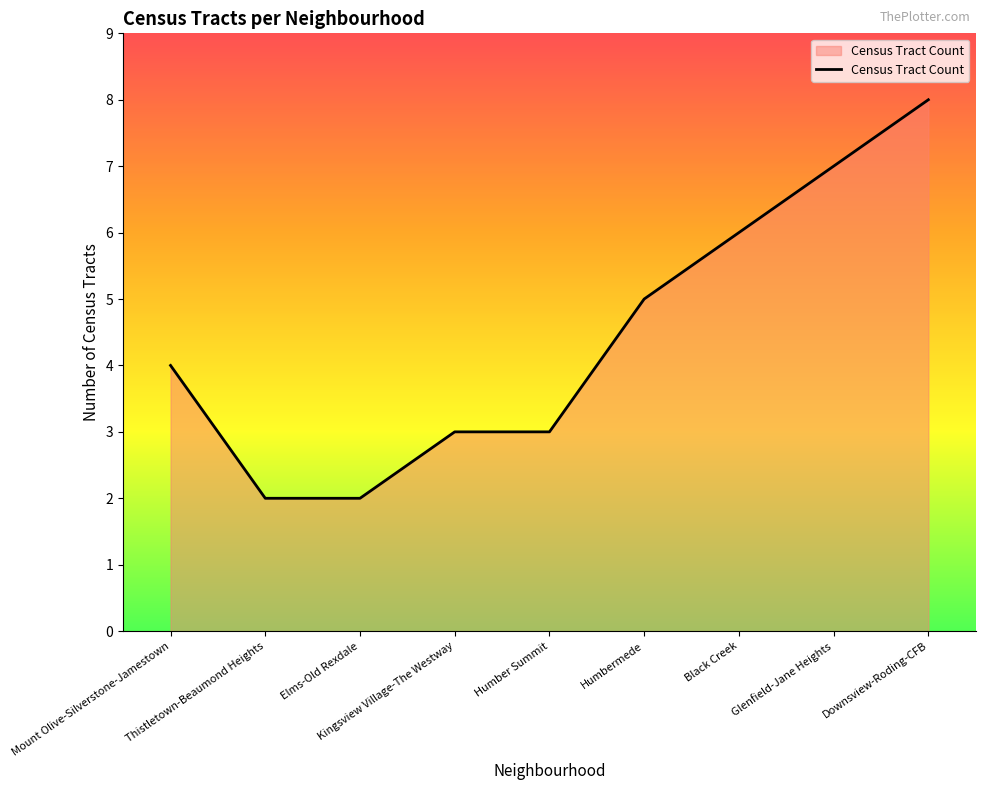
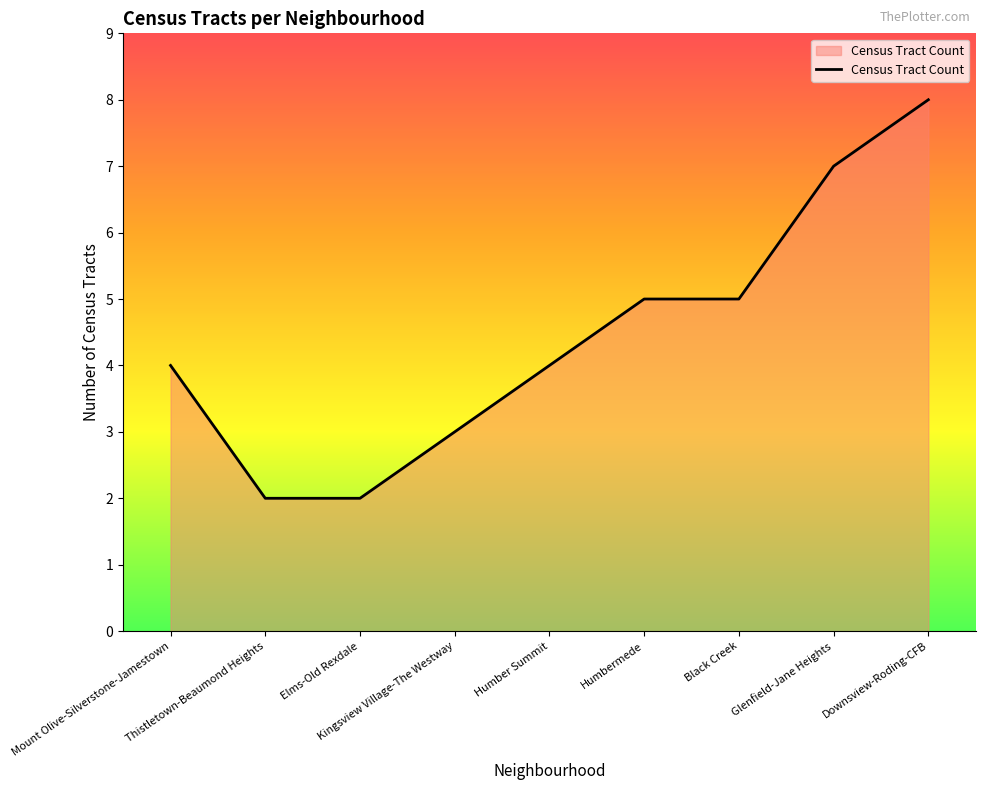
  {
    "Mount Olive-Silverstone-Jamestown": 4,
    "Thistletown-Beaumond Heights": 2,
    "Elms-Old Rexdale": 2,
    "Kingsview Village-The Westway": 3,
-   "Humber Summit": 3,
+   "Humber Summit": 4,
    "Humbermede": 5,
-   "Black Creek": 6,
+   "Black Creek": 5,
    "Glenfield-Jane Heights": 7,
    "Downsview-Roding-CFB": 8
  }
